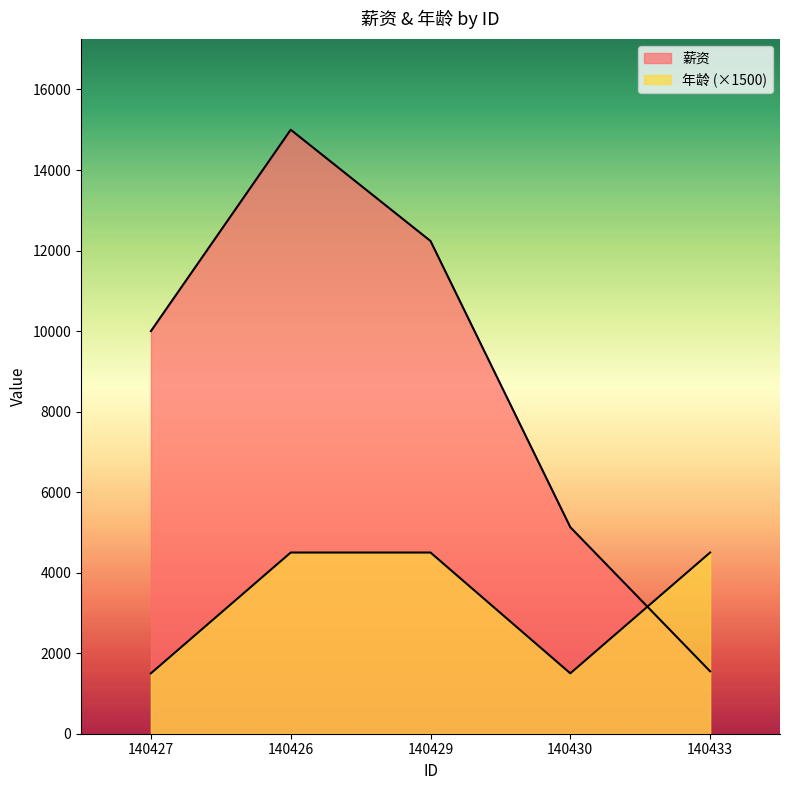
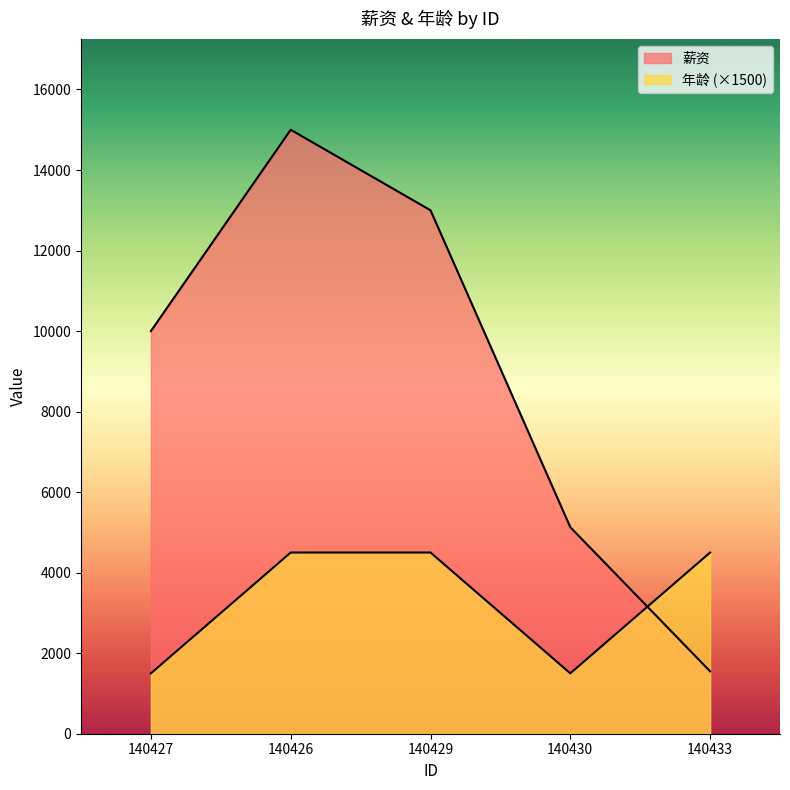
  {
    "薪资": {
      "140427": 10000,
      "140426": 15000,
-     "140429": 12200,
+     "140429": 13000,
      "140430": 5100,
      "140433": 1600
    },
    "年龄 (×1500)": {
      "140427": 1500,
      "140426": 4500,
      "140429": 4500,
      "140430": 1500,
      "140433": 4500
    }
  }
